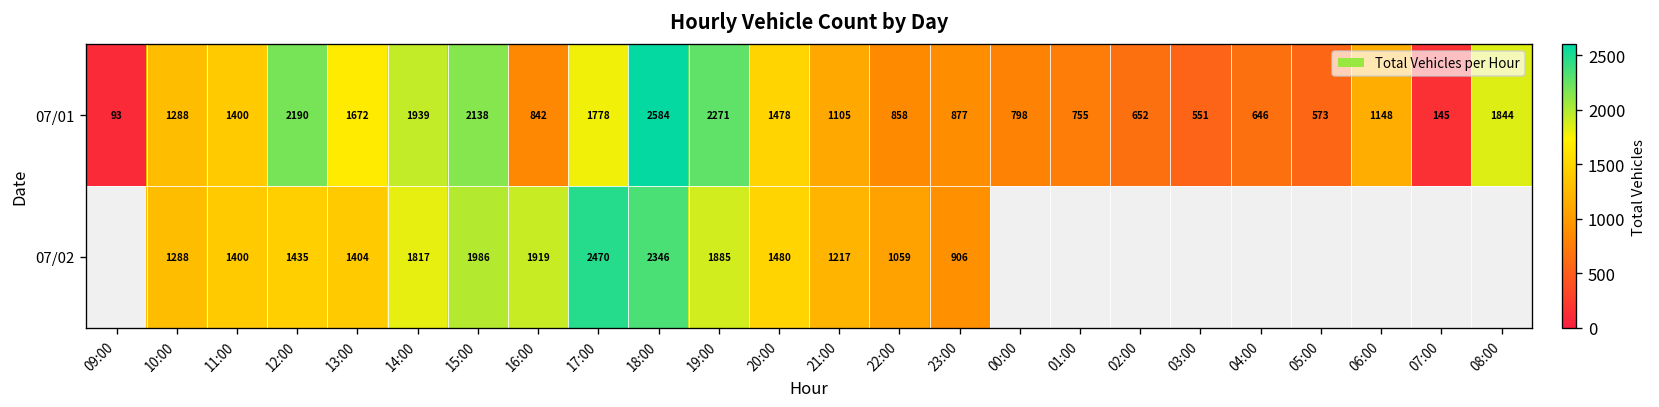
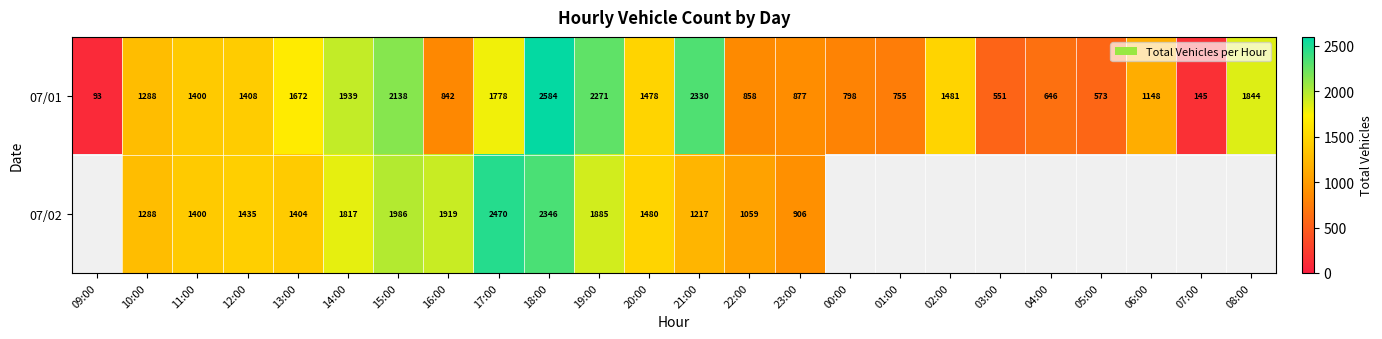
  {
    "07/01": {
      "09:00": 93,
      "10:00": 1288,
      "11:00": 1400,
-     "12:00": 2190,
+     "12:00": 1408,
      "13:00": 1672,
      "14:00": 1939,
      "15:00": 2138,
      "16:00": 842,
      "17:00": 1778,
      "18:00": 2584,
      "19:00": 2271,
      "20:00": 1478,
-     "21:00": 1105,
+     "21:00": 2330,
      "22:00": 858,
      "23:00": 877,
      "00:00": 798,
      "01:00": 755,
-     "02:00": 652,
+     "02:00": 1481,
      "03:00": 551,
      "04:00": 646,
      "05:00": 573,
      "06:00": 1148,
      "07:00": 145,
      "08:00": 1844
    },
    "07/02": {
      "10:00": 1288,
      "11:00": 1400,
      "12:00": 1435,
      "13:00": 1404,
      "14:00": 1817,
      "15:00": 1986,
      "16:00": 1919,
      "17:00": 2470,
      "18:00": 2346,
      "19:00": 1885,
      "20:00": 1480,
      "21:00": 1217,
      "22:00": 1059,
      "23:00": 906
    }
  }
